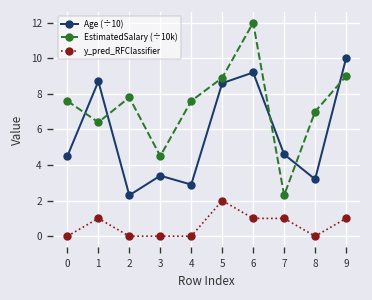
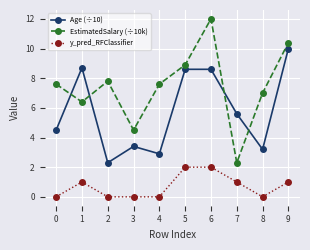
  {
    "Age (÷10)": {
      "0": 4.5,
      "1": 8.7,
      "2": 2.3,
      "3": 3.4,
      "4": 2.9,
      "5": 8.6,
-     "6": 9.2,
-     "7": 4.6,
+     "6": 8.6,
+     "7": 5.6,
      "8": 3.2,
      "9": 10.0
    },
    "EstimatedSalary (÷10k)": {
      "0": 7.6,
      "1": 6.4,
      "2": 7.8,
      "3": 4.5,
      "4": 7.6,
      "5": 8.9,
      "6": 12.0,
      "7": 2.3,
      "8": 7.0,
-     "9": 9.0
+     "9": 10.4
    },
    "y_pred_RFClassifier": {
      "0": 0,
      "1": 1,
      "2": 0,
      "3": 0,
      "4": 0,
      "5": 2,
-     "6": 1,
+     "6": 2,
      "7": 1,
      "8": 0,
      "9": 1
    }
  }
